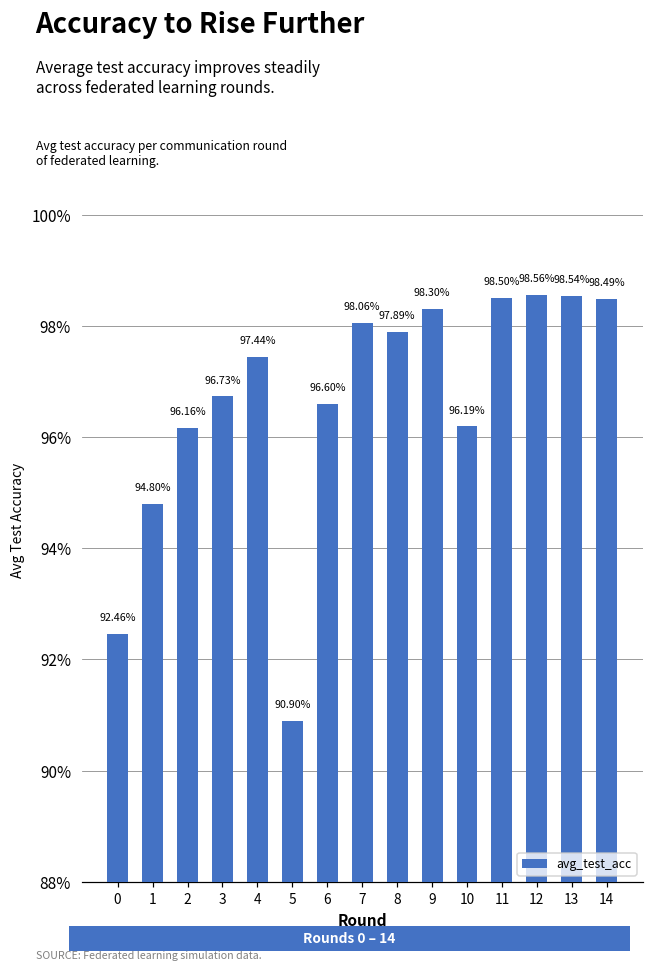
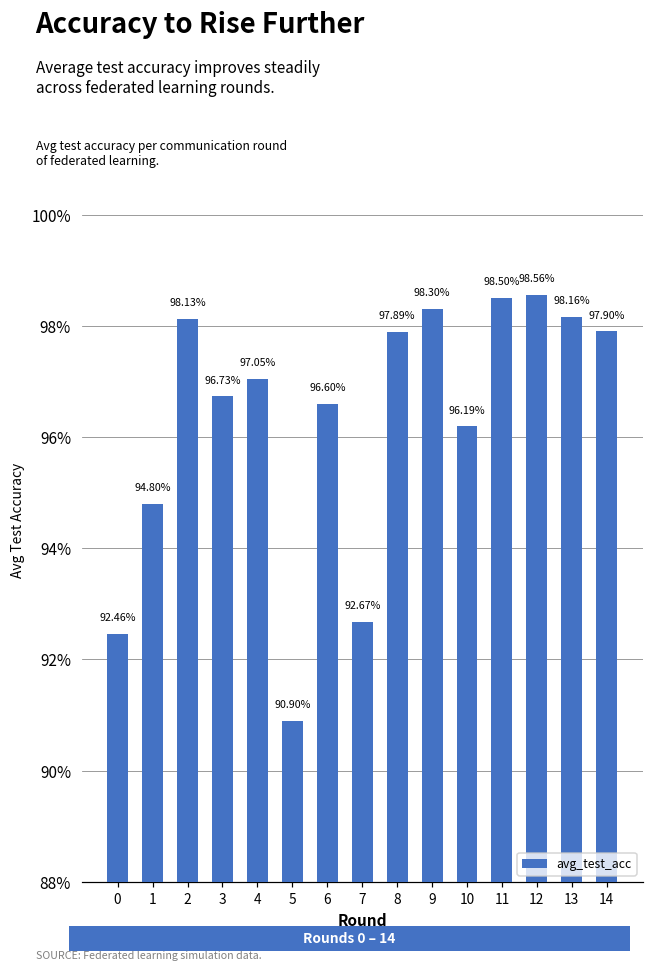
  {
    "0": "92.46%",
    "1": "94.80%",
-   "2": "96.16%",
+   "2": "98.13%",
    "3": "96.73%",
-   "4": "97.44%",
+   "4": "97.05%",
    "5": "90.90%",
    "6": "96.60%",
-   "7": "98.06%",
+   "7": "92.67%",
    "8": "97.89%",
    "9": "98.30%",
    "10": "96.19%",
    "11": "98.50%",
    "12": "98.56%",
-   "13": "98.54%",
-   "14": "98.49%"
+   "13": "98.16%",
+   "14": "97.90%"
  }
